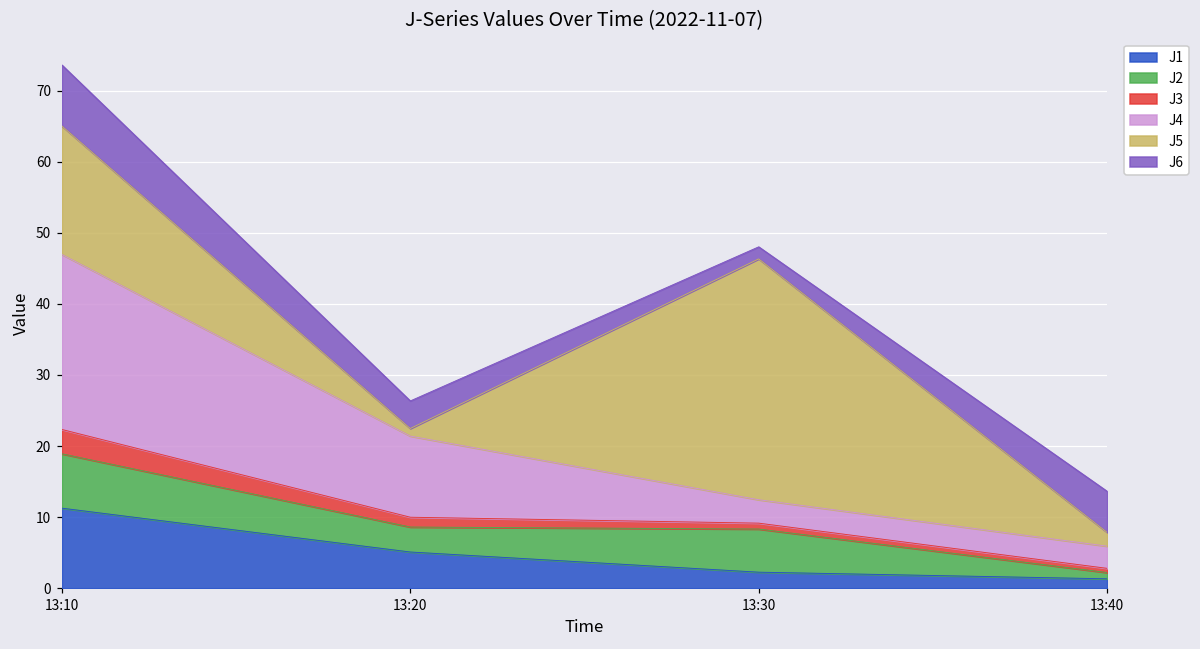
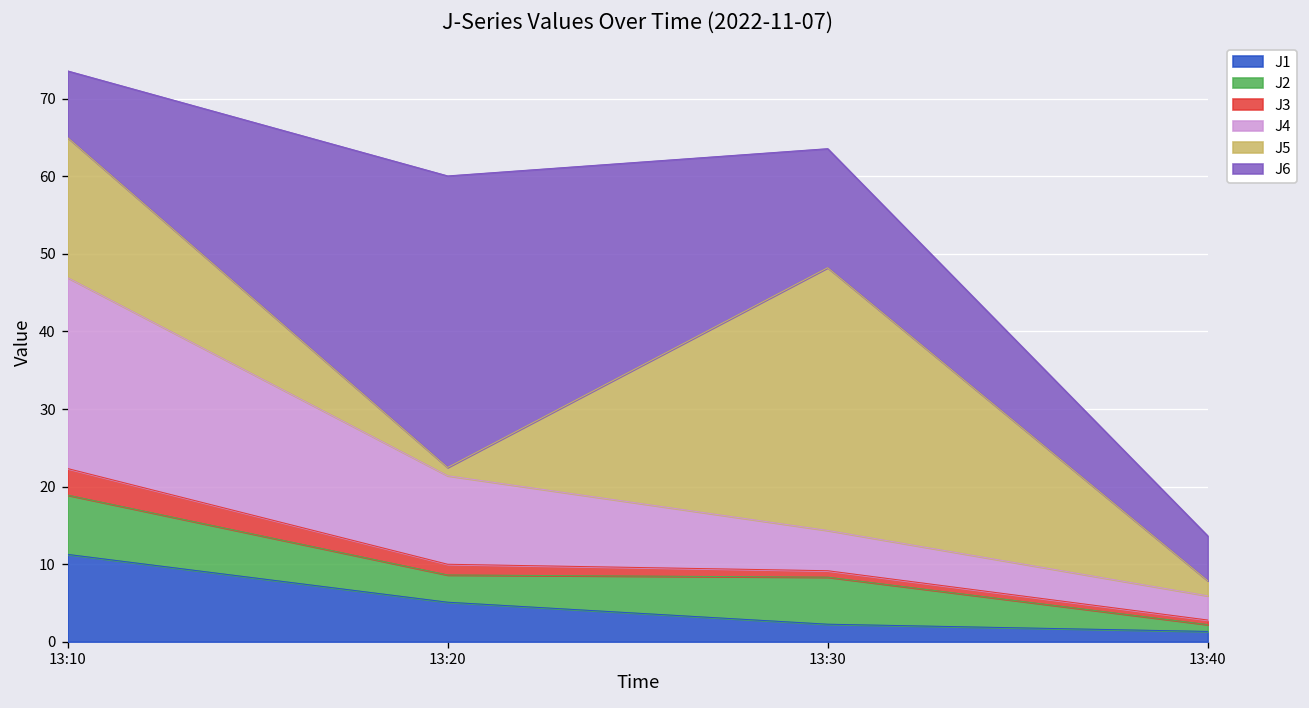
  {
    "J1": {
      "13:10": 11,
      "13:20": 5,
      "13:30": 2,
      "13:40": 1
    },
    "J2": {
      "13:10": 8,
      "13:20": 4,
      "13:30": 6,
      "13:40": 1
    },
    "J3": {
      "13:10": 3,
      "13:20": 1,
      "13:30": 1,
      "13:40": 1
    },
    "J4": {
      "13:10": 25,
      "13:20": 11,
-     "13:30": 3,
+     "13:30": 5,
      "13:40": 3
    },
    "J5": {
      "13:10": 18,
      "13:20": 1,
      "13:30": 34,
      "13:40": 2
    },
    "J6": {
      "13:10": 9,
-     "13:20": 4,
-     "13:30": 2,
+     "13:20": 38,
+     "13:30": 15,
      "13:40": 6
    }
  }
